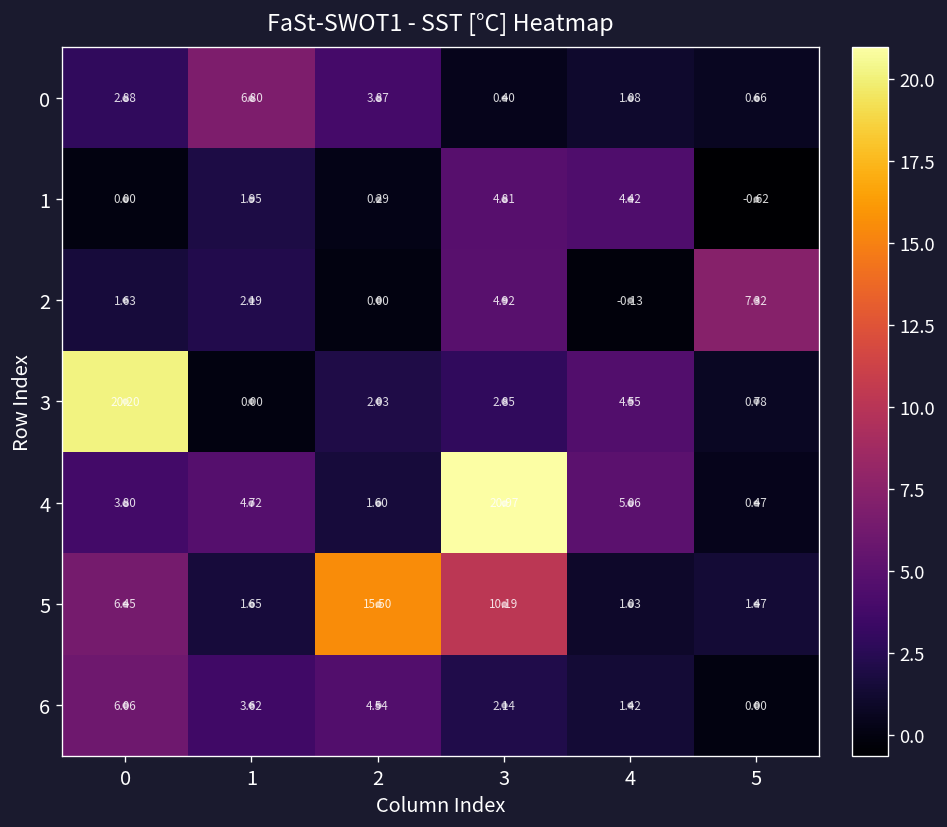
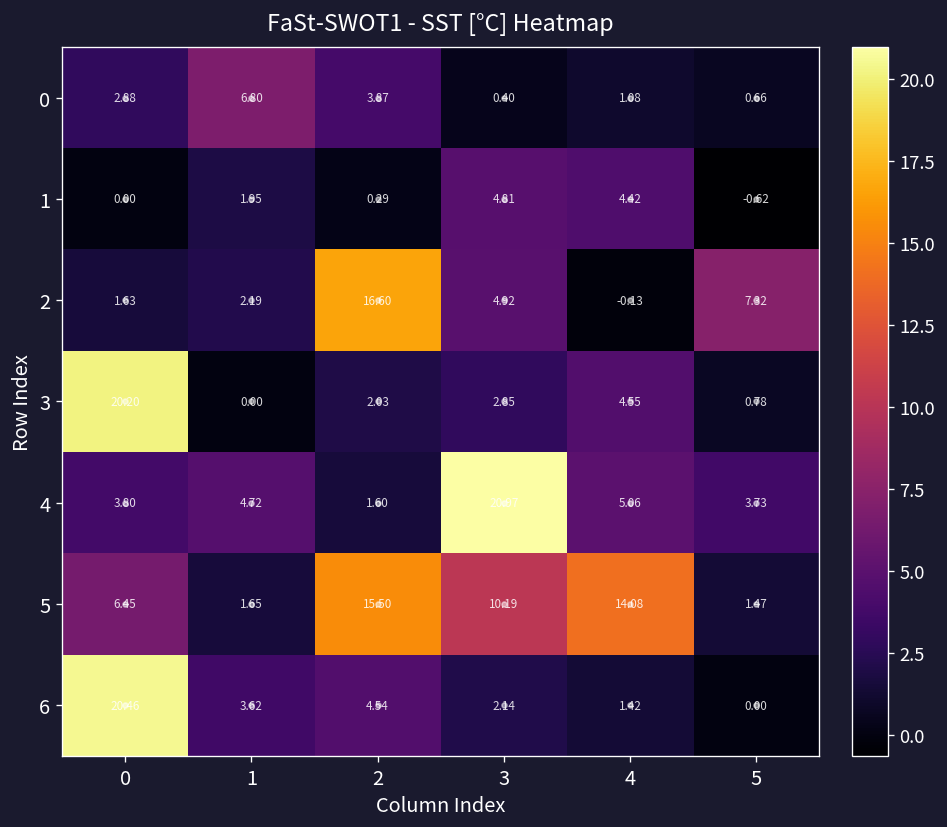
  {
    "2": {
-     "2": 0.00
+     "2": 16.60
    },
    "4": {
-     "5": 0.47
+     "5": 3.73
    },
    "5": {
-     "4": 1.03
+     "4": 14.08
    },
    "6": {
-     "0": 6.06
+     "0": 20.46
    }
  }
